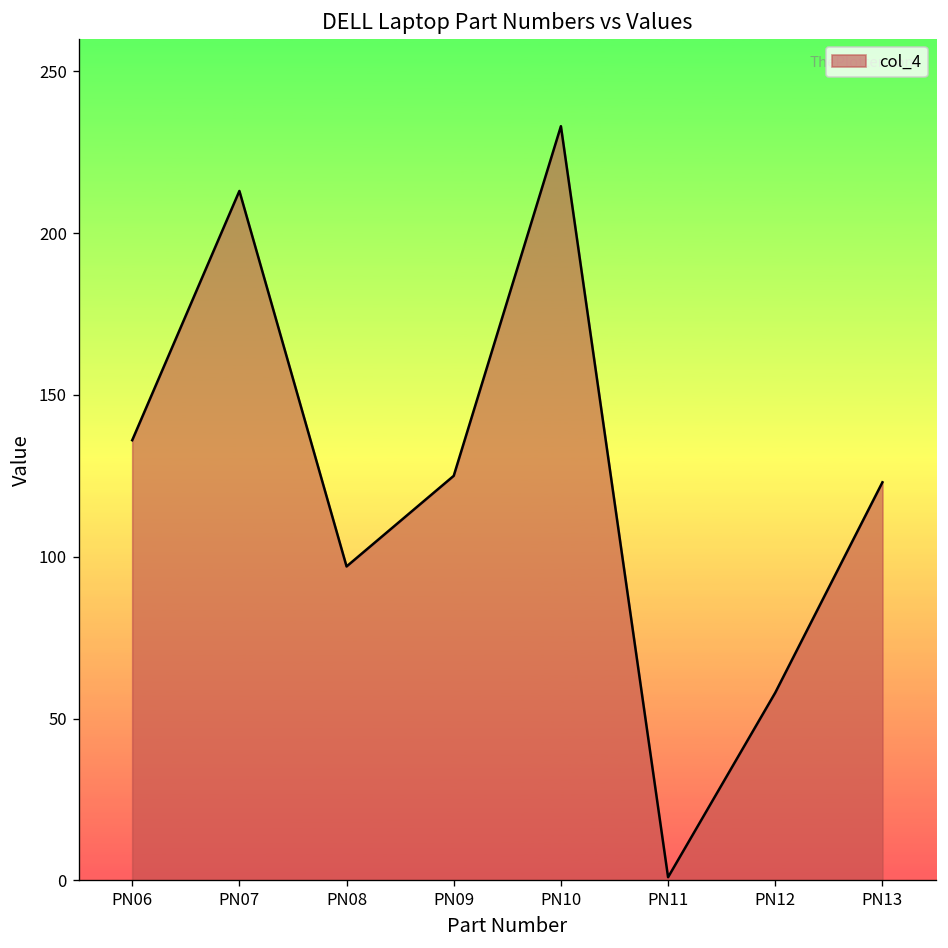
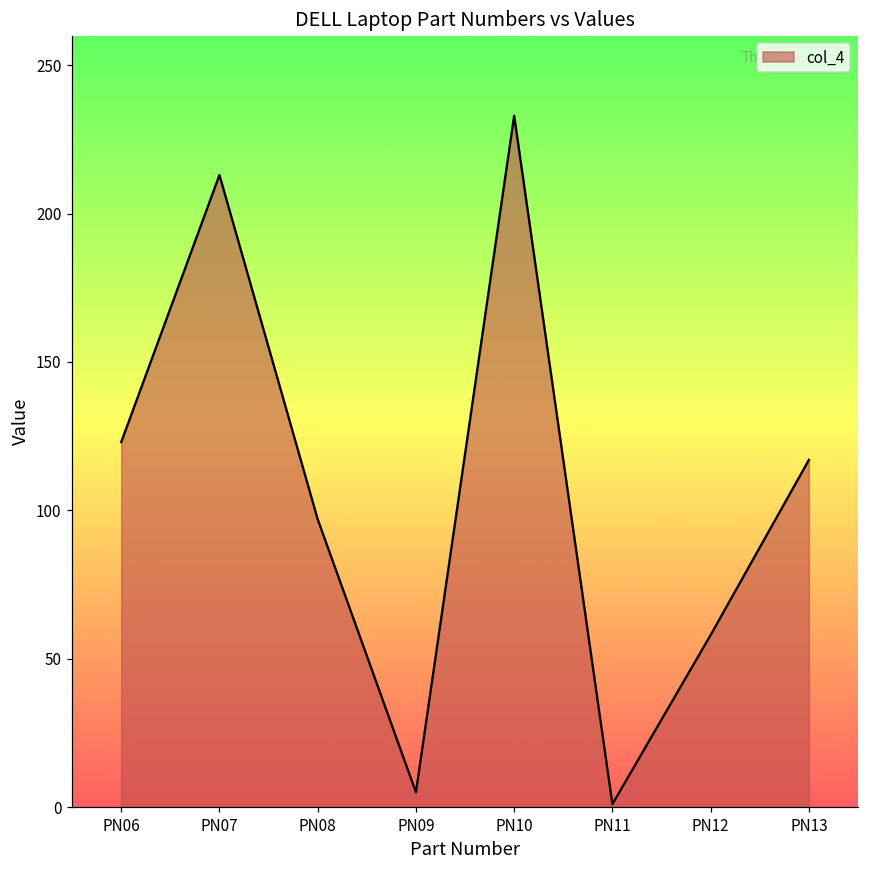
  {
-   "PN06": 136,
+   "PN06": 123,
    "PN07": 213,
    "PN08": 97,
-   "PN09": 125,
+   "PN09": 5,
    "PN10": 233,
    "PN11": 1,
    "PN12": 58,
-   "PN13": 123
+   "PN13": 117
  }
